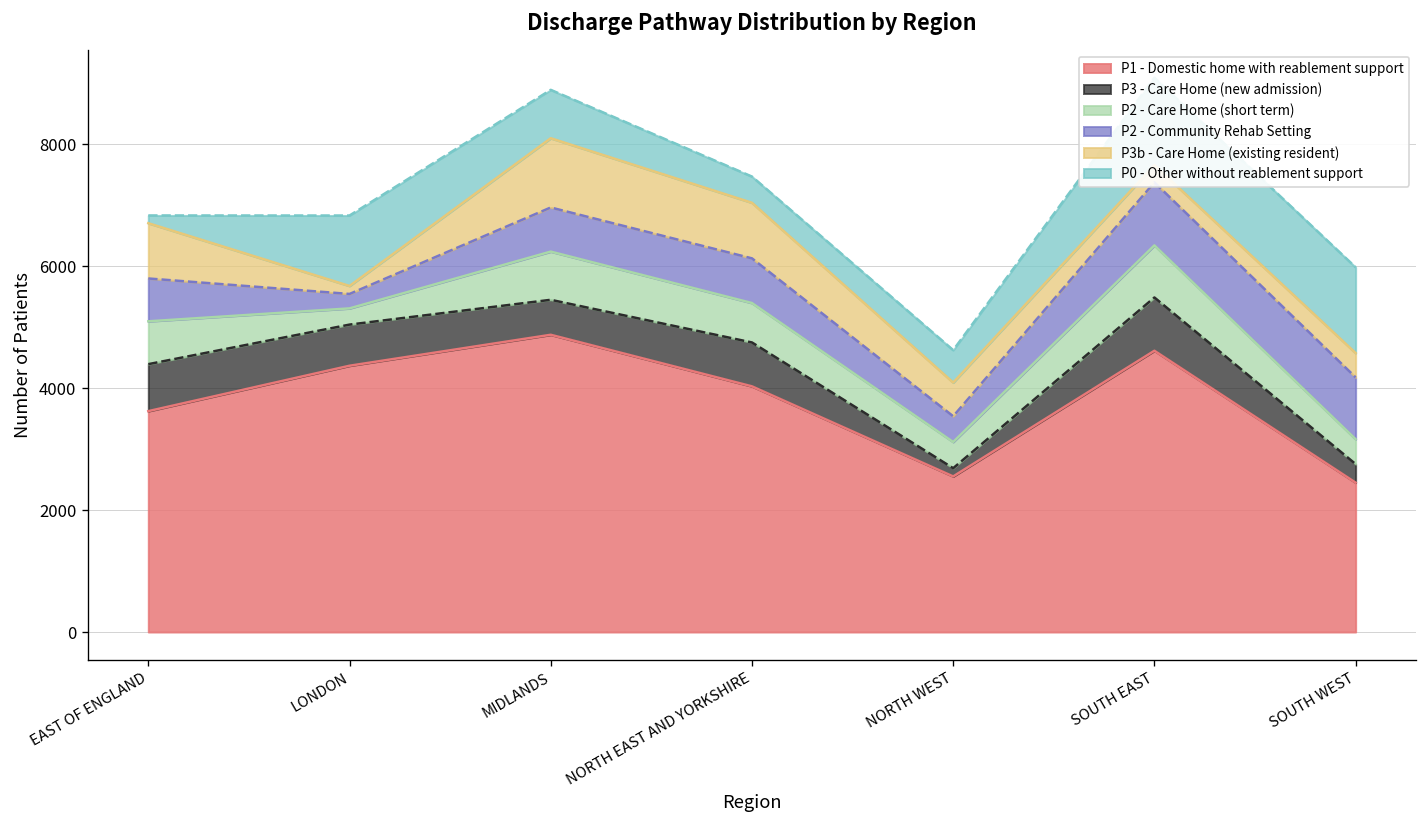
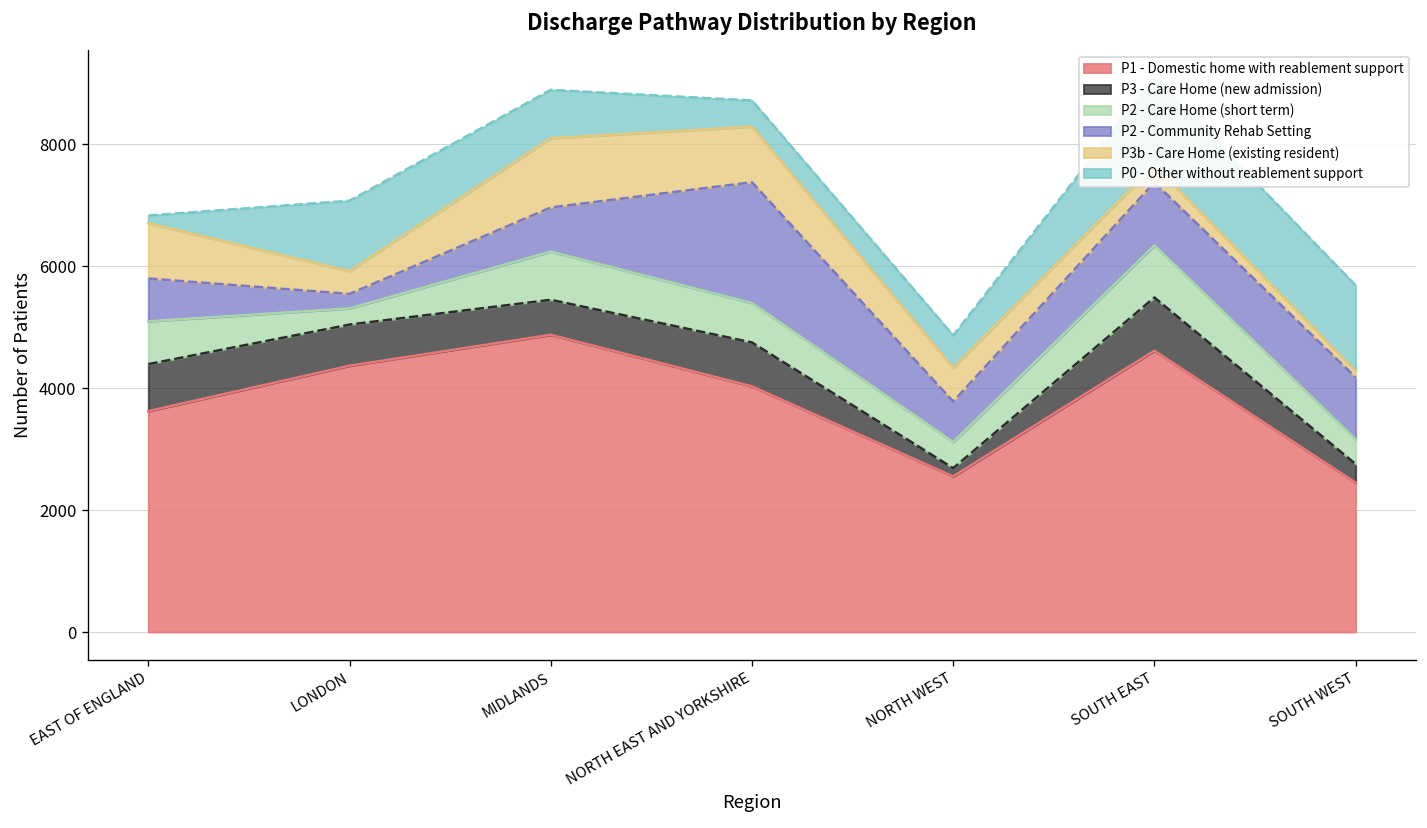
  {
    "P1 - Domestic home with reablement support": {
      "EAST OF ENGLAND": 3600,
      "LONDON": 4400,
      "MIDLANDS": 4900,
      "NORTH EAST AND YORKSHIRE": 4000,
      "NORTH WEST": 2600,
      "SOUTH EAST": 4600,
      "SOUTH WEST": 2500
    },
    "P3 - Care Home (new admission)": {
      "EAST OF ENGLAND": 800,
      "LONDON": 700,
      "MIDLANDS": 600,
      "NORTH EAST AND YORKSHIRE": 700,
      "NORTH WEST": 100,
      "SOUTH EAST": 900,
      "SOUTH WEST": 300
    },
    "P2 - Community Rehab Setting": {
      "EAST OF ENGLAND": 700,
      "LONDON": 200,
      "MIDLANDS": 700,
-     "NORTH EAST AND YORKSHIRE": 700,
-     "NORTH WEST": 400,
+     "NORTH EAST AND YORKSHIRE": 2000,
+     "NORTH WEST": 700,
      "SOUTH EAST": 1000,
      "SOUTH WEST": 1000
    },
    "P3b - Care Home (existing resident)": {
      "EAST OF ENGLAND": 900,
-     "LONDON": 100,
+     "LONDON": 400,
      "MIDLANDS": 1100,
      "NORTH EAST AND YORKSHIRE": 900,
      "NORTH WEST": 600,
-     "SOUTH WEST": 400
+     "SOUTH WEST": 100
    }
  }
